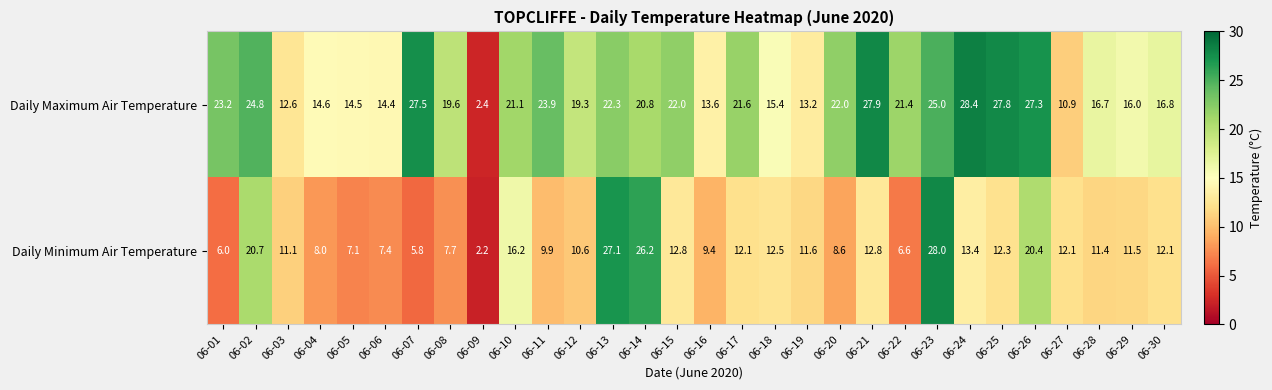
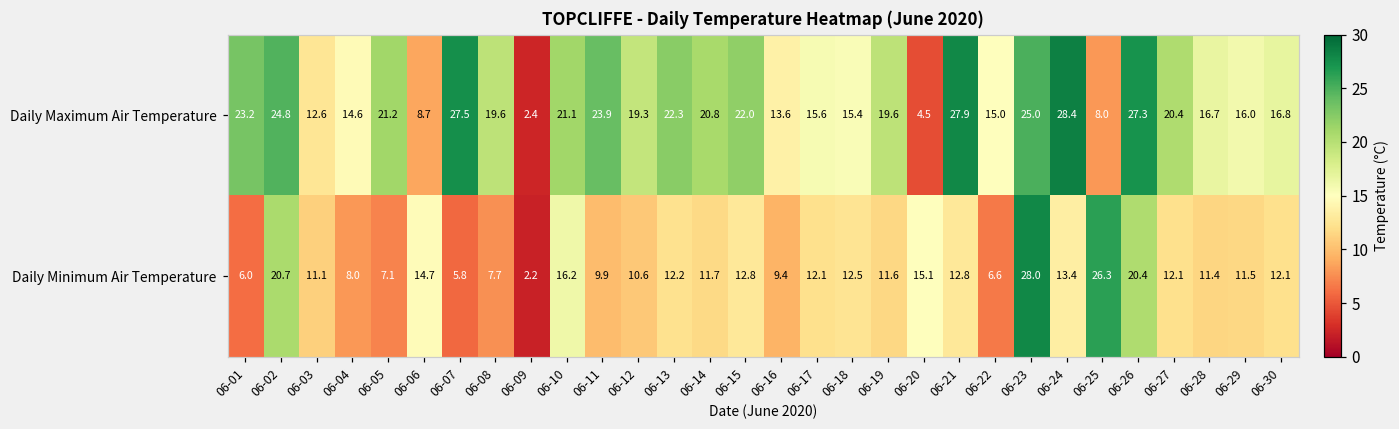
  {
    "Daily Maximum Air Temperature": {
      "06-01": 23.2,
      "06-02": 24.8,
      "06-03": 12.6,
      "06-04": 14.6,
-     "06-05": 14.5,
-     "06-06": 14.4,
+     "06-05": 21.2,
+     "06-06": 8.7,
      "06-07": 27.5,
      "06-08": 19.6,
      "06-09": 2.4,
      "06-10": 21.1,
      "06-11": 23.9,
      "06-12": 19.3,
      "06-13": 22.3,
      "06-14": 20.8,
      "06-15": 22.0,
      "06-16": 13.6,
-     "06-17": 21.6,
+     "06-17": 15.6,
      "06-18": 15.4,
-     "06-19": 13.2,
-     "06-20": 22.0,
+     "06-19": 19.6,
+     "06-20": 4.5,
      "06-21": 27.9,
-     "06-22": 21.4,
+     "06-22": 15.0,
      "06-23": 25.0,
      "06-24": 28.4,
-     "06-25": 27.8,
+     "06-25": 8.0,
      "06-26": 27.3,
-     "06-27": 10.9,
+     "06-27": 20.4,
      "06-28": 16.7,
      "06-29": 16.0,
      "06-30": 16.8
    },
    "Daily Minimum Air Temperature": {
      "06-01": 6.0,
      "06-02": 20.7,
      "06-03": 11.1,
      "06-04": 8.0,
      "06-05": 7.1,
-     "06-06": 7.4,
+     "06-06": 14.7,
      "06-07": 5.8,
      "06-08": 7.7,
      "06-09": 2.2,
      "06-10": 16.2,
      "06-11": 9.9,
      "06-12": 10.6,
-     "06-13": 27.1,
-     "06-14": 26.2,
+     "06-13": 12.2,
+     "06-14": 11.7,
      "06-15": 12.8,
      "06-16": 9.4,
      "06-17": 12.1,
      "06-18": 12.5,
      "06-19": 11.6,
-     "06-20": 8.6,
+     "06-20": 15.1,
      "06-21": 12.8,
      "06-22": 6.6,
      "06-23": 28.0,
      "06-24": 13.4,
-     "06-25": 12.3,
+     "06-25": 26.3,
      "06-26": 20.4,
      "06-27": 12.1,
      "06-28": 11.4,
      "06-29": 11.5,
      "06-30": 12.1
    }
  }
